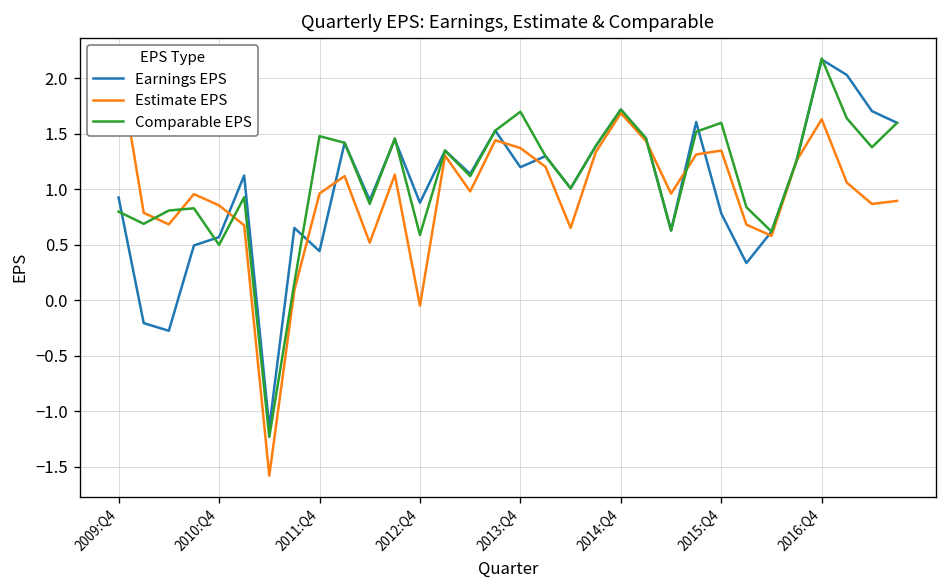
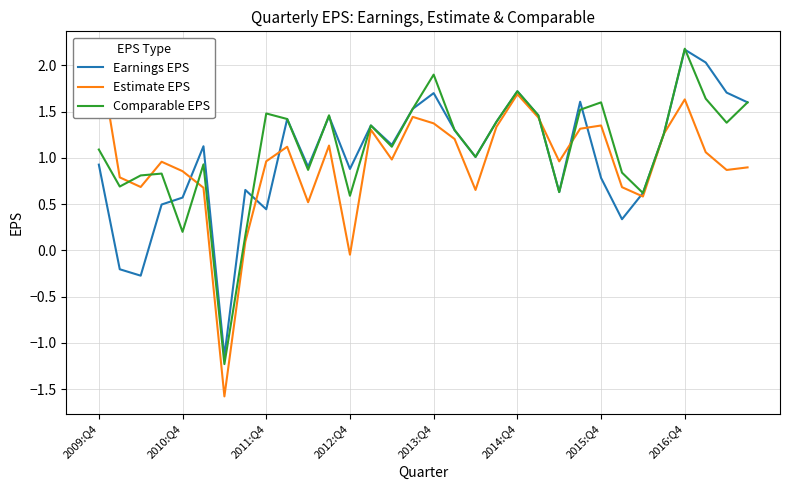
  {
    "Earnings EPS": {
      "2009:Q4": 0.9,
      "2010:Q4": 0.6,
      "2011:Q4": 0.4,
      "2012:Q4": 0.9,
-     "2013:Q4": 1.2,
+     "2013:Q4": 1.7,
      "2015:Q4": 0.8
    },
    "Estimate EPS": {
      "2010:Q4": 0.9,
      "2011:Q4": 1.0,
      "2012:Q4": 0.0,
      "2013:Q4": 1.4,
      "2014:Q4": 1.7,
      "2015:Q4": 1.4,
      "2016:Q4": 1.6
    },
    "Comparable EPS": {
-     "2009:Q4": 0.8,
-     "2010:Q4": 0.5,
+     "2009:Q4": 1.1,
+     "2010:Q4": 0.2,
      "2011:Q4": 1.5,
      "2012:Q4": 0.6,
-     "2013:Q4": 1.7,
+     "2013:Q4": 1.9,
      "2015:Q4": 1.6
    }
  }
